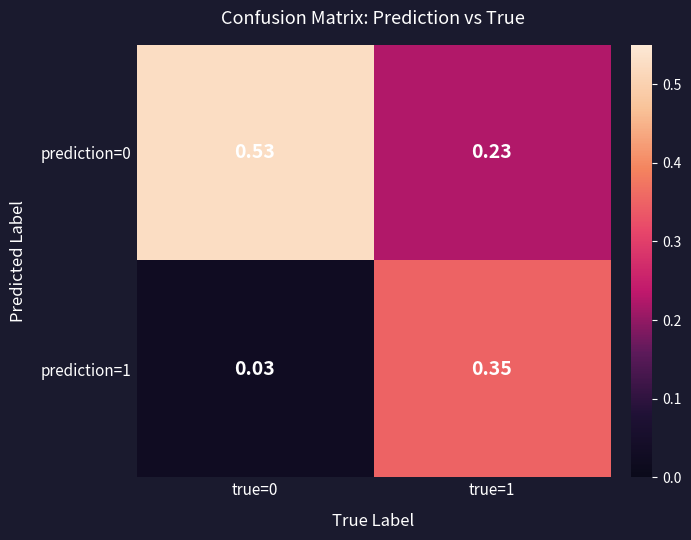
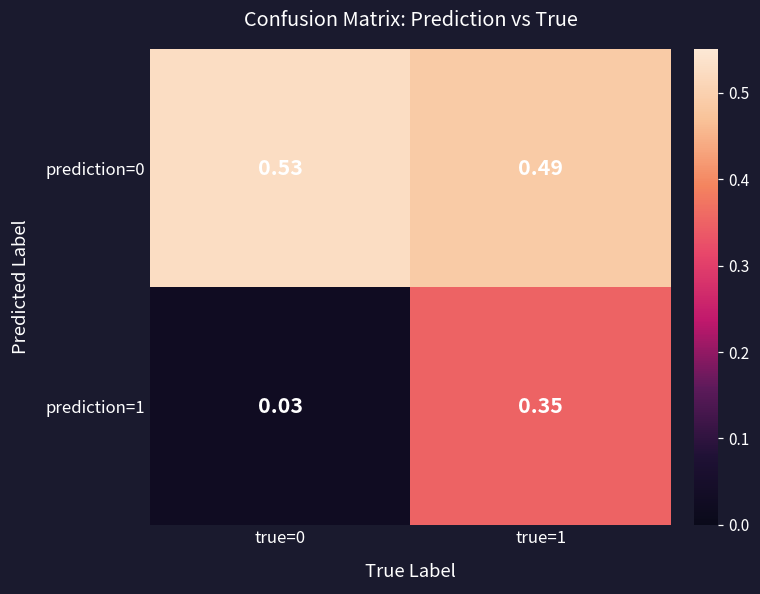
  {
    "prediction=0": {
      "true=0": 0.53,
-     "true=1": 0.23
+     "true=1": 0.49
    },
    "prediction=1": {
      "true=0": 0.03,
      "true=1": 0.35
    }
  }
